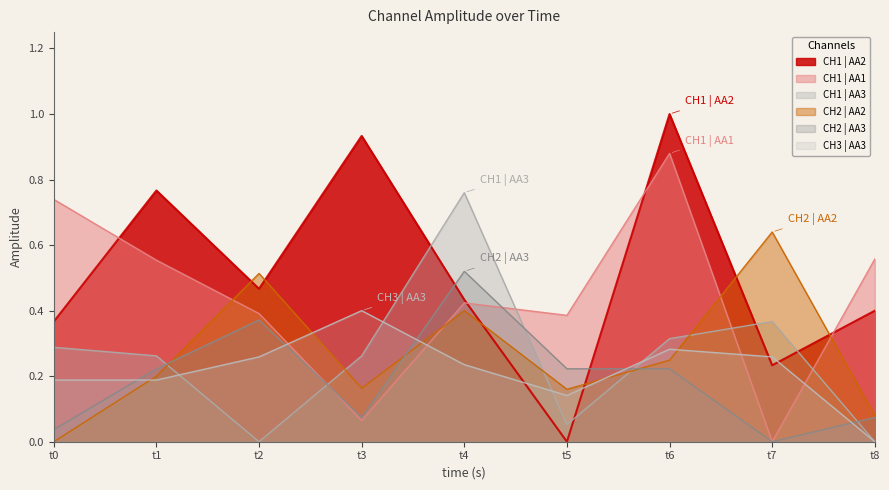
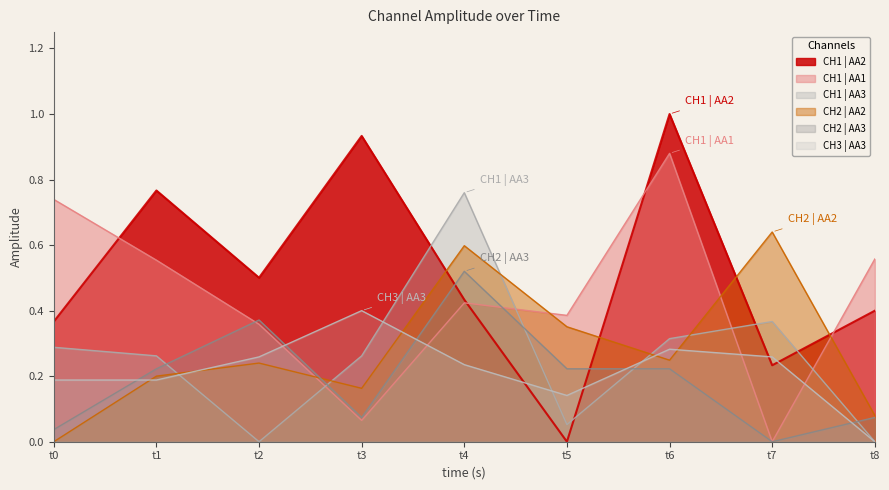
  {
    "CH1 | AA2": {
      "t0": 0.37,
      "t1": 0.77,
-     "t2": 0.47,
+     "t2": 0.50,
      "t3": 0.93,
      "t4": 0.43,
      "t5": 0.00,
      "t6": 1.00,
      "t7": 0.23,
      "t8": 0.40
    },
    "CH1 | AA1": {
      "t0": 0.74,
      "t1": 0.55,
-     "t2": 0.39,
+     "t2": 0.36,
      "t3": 0.06,
      "t4": 0.42,
      "t5": 0.39,
      "t6": 0.88,
      "t8": 0.56
    },
    "CH2 | AA2": {
      "t0": 0.00,
      "t1": 0.20,
-     "t2": 0.51,
+     "t2": 0.24,
      "t3": 0.16,
-     "t4": 0.40,
-     "t5": 0.16,
+     "t4": 0.60,
+     "t5": 0.35,
      "t6": 0.25,
      "t7": 0.64
    }
  }
